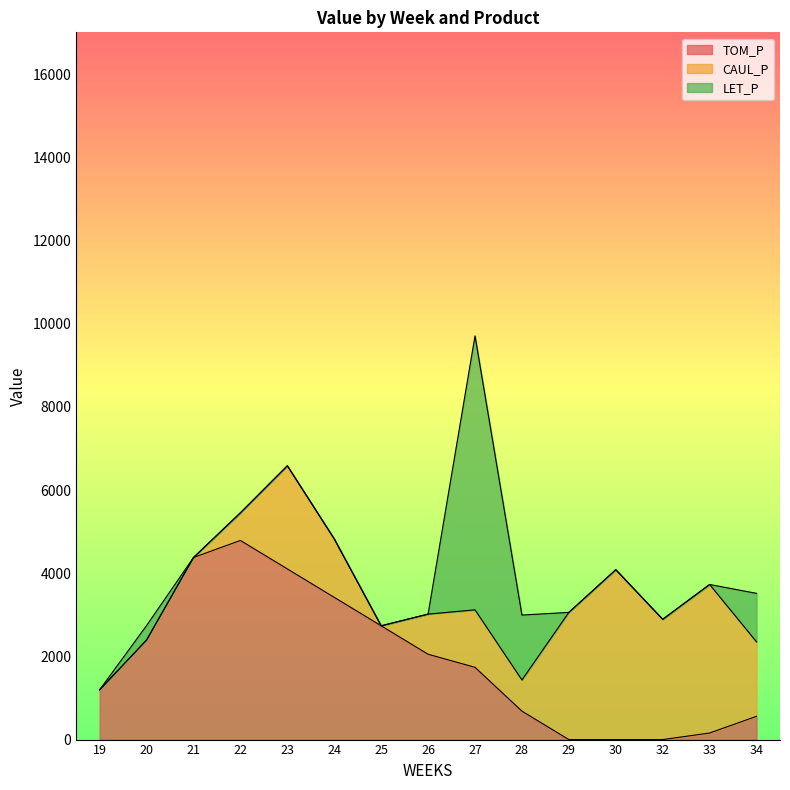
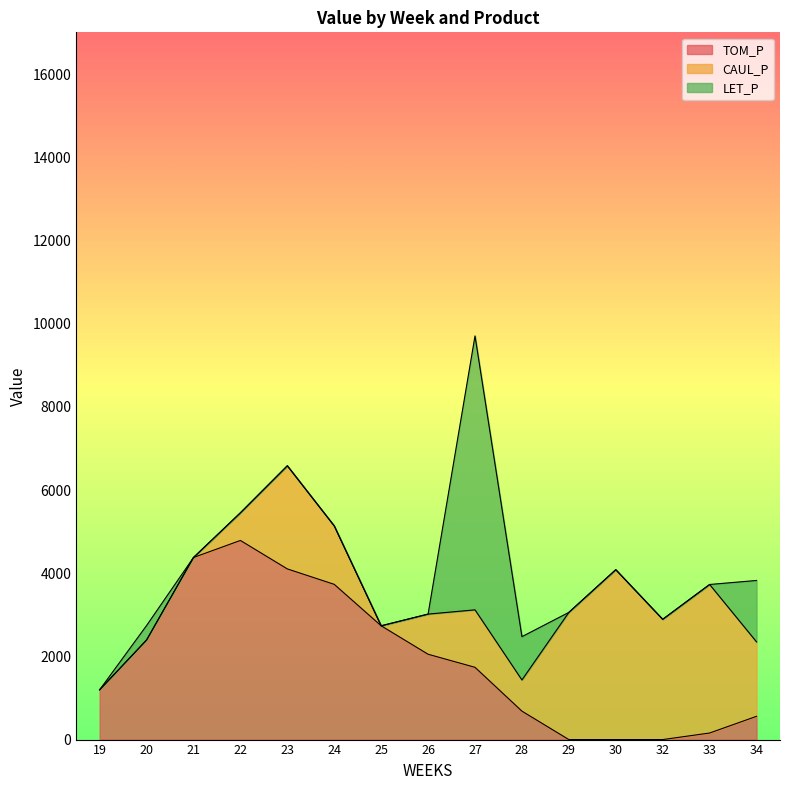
  {
    "TOM_P": {
      "22": 4800,
      "23": 4100,
-     "24": 3400,
+     "24": 3700,
      "26": 2100,
      "27": 1700,
      "28": 700,
      "29": 0,
      "30": 0,
      "32": 0,
      "33": 200,
      "34": 600
    },
    "CAUL_P": {
      "27": 1400,
      "28": 700,
      "34": 1800
    },
    "LET_P": {
      "20": 300,
      "27": 6600,
-     "28": 1600,
-     "34": 1200
+     "28": 1000,
+     "34": 1500
    }
  }
